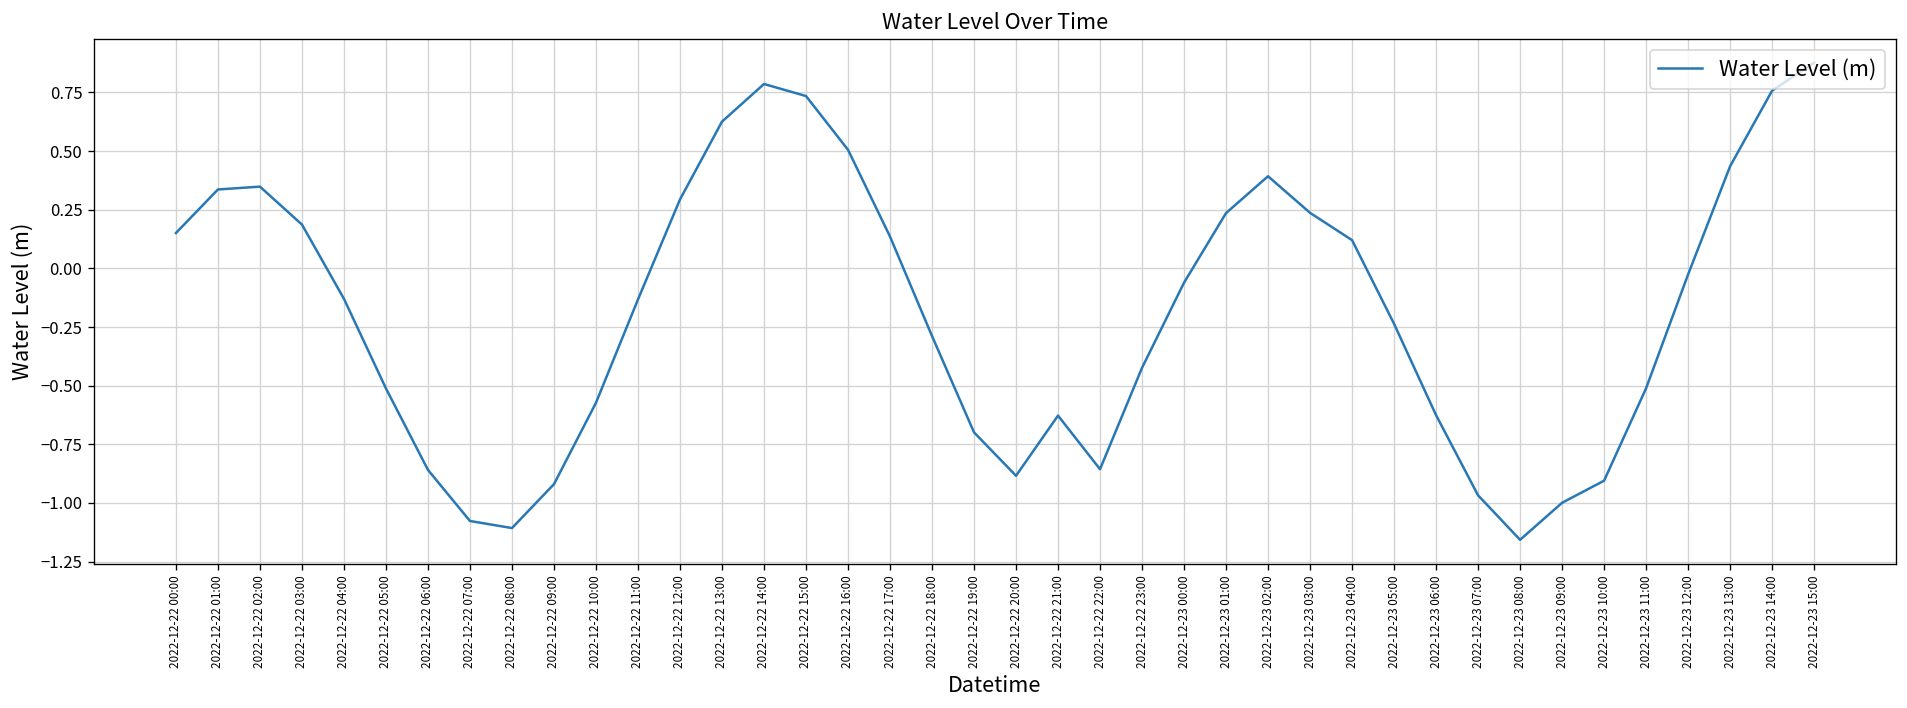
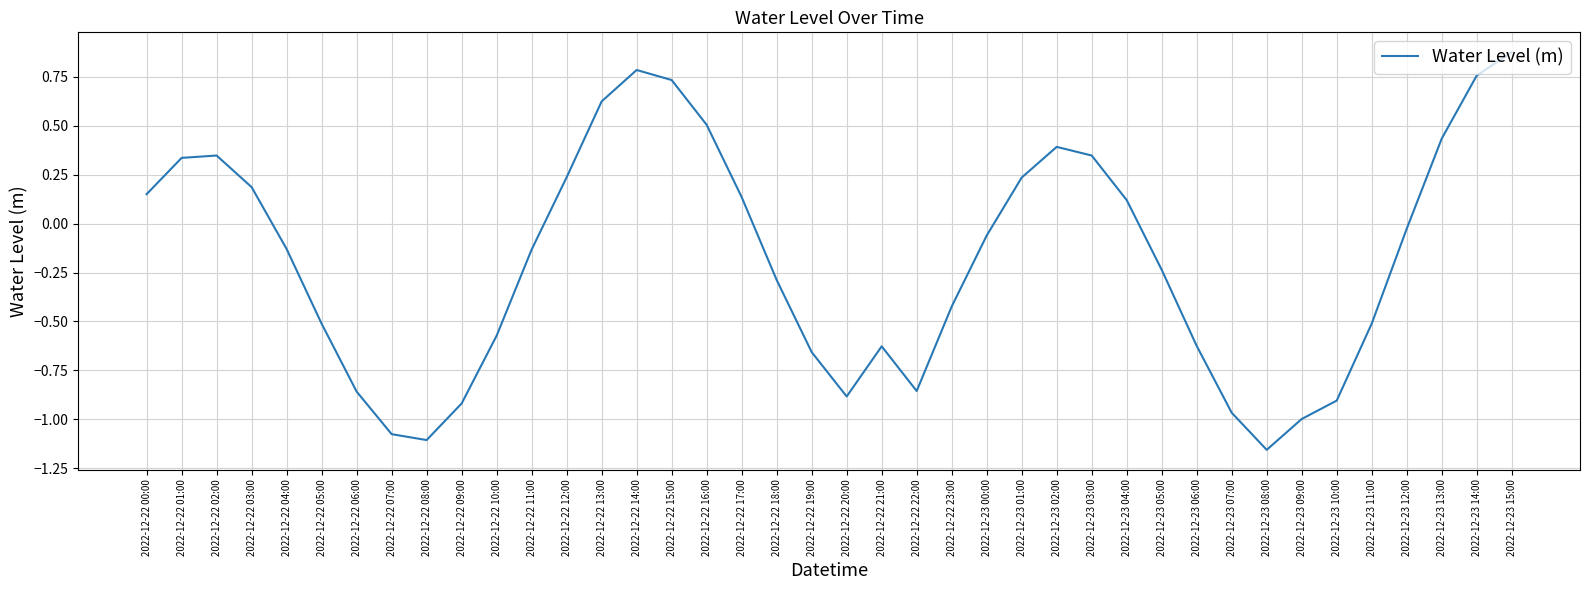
  {
    "2022-12-22 00:00": 0.15,
    "2022-12-22 01:00": 0.34,
    "2022-12-22 02:00": 0.35,
    "2022-12-22 03:00": 0.19,
    "2022-12-22 04:00": -0.13,
    "2022-12-22 05:00": -0.51,
    "2022-12-22 06:00": -0.86,
    "2022-12-22 07:00": -1.08,
    "2022-12-22 08:00": -1.11,
    "2022-12-22 09:00": -0.92,
    "2022-12-22 10:00": -0.57,
    "2022-12-22 11:00": -0.13,
-   "2022-12-22 12:00": 0.29,
+   "2022-12-22 12:00": 0.24,
    "2022-12-22 13:00": 0.63,
    "2022-12-22 14:00": 0.79,
    "2022-12-22 15:00": 0.73,
    "2022-12-22 16:00": 0.51,
    "2022-12-22 17:00": 0.14,
    "2022-12-22 18:00": -0.29,
-   "2022-12-22 19:00": -0.70,
+   "2022-12-22 19:00": -0.66,
    "2022-12-22 20:00": -0.88,
    "2022-12-22 21:00": -0.63,
    "2022-12-22 22:00": -0.86,
    "2022-12-22 23:00": -0.42,
    "2022-12-23 00:00": -0.06,
    "2022-12-23 01:00": 0.24,
    "2022-12-23 02:00": 0.39,
-   "2022-12-23 03:00": 0.24,
+   "2022-12-23 03:00": 0.35,
    "2022-12-23 04:00": 0.12,
    "2022-12-23 05:00": -0.24,
    "2022-12-23 06:00": -0.63,
    "2022-12-23 07:00": -0.97,
    "2022-12-23 08:00": -1.16,
    "2022-12-23 09:00": -1.00,
    "2022-12-23 10:00": -0.90,
    "2022-12-23 11:00": -0.51,
    "2022-12-23 12:00": -0.03,
    "2022-12-23 13:00": 0.43,
    "2022-12-23 14:00": 0.76
  }
